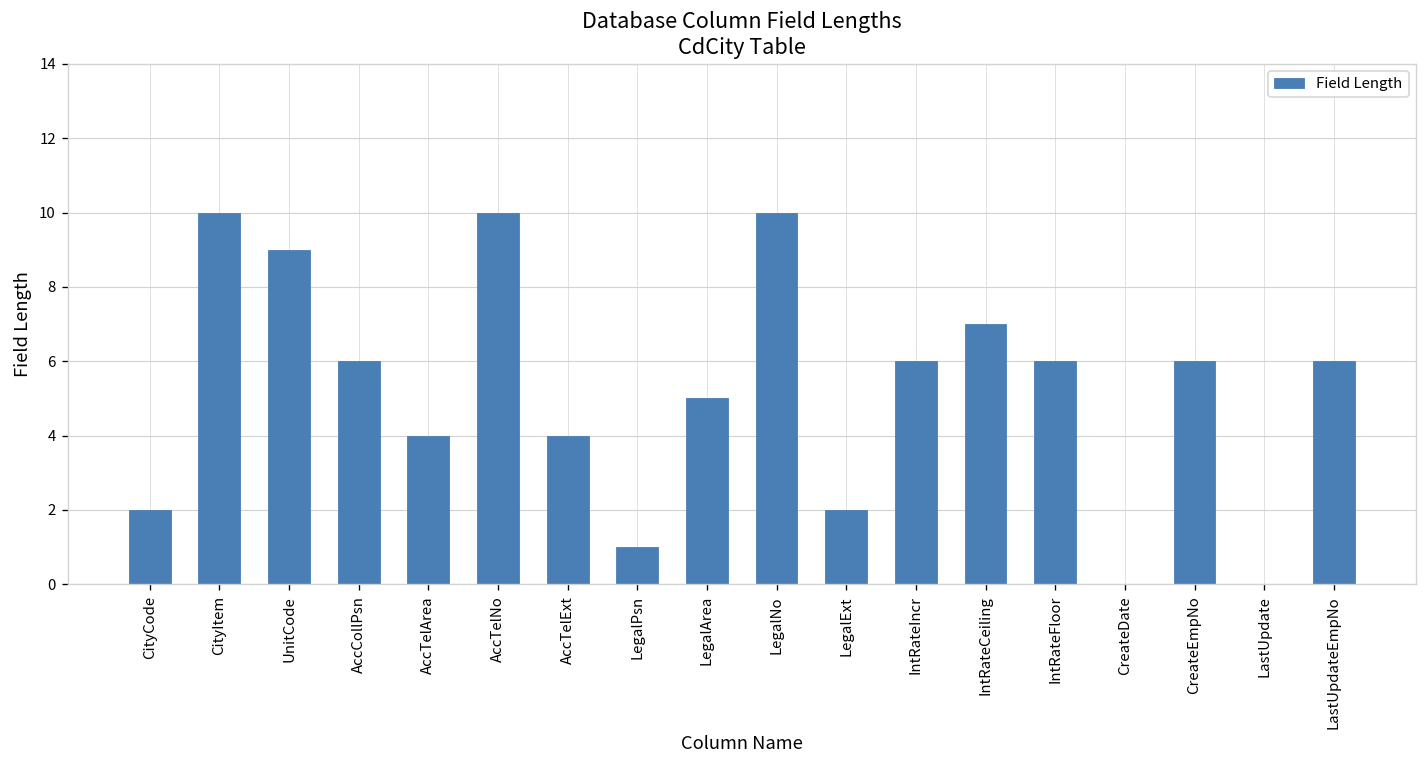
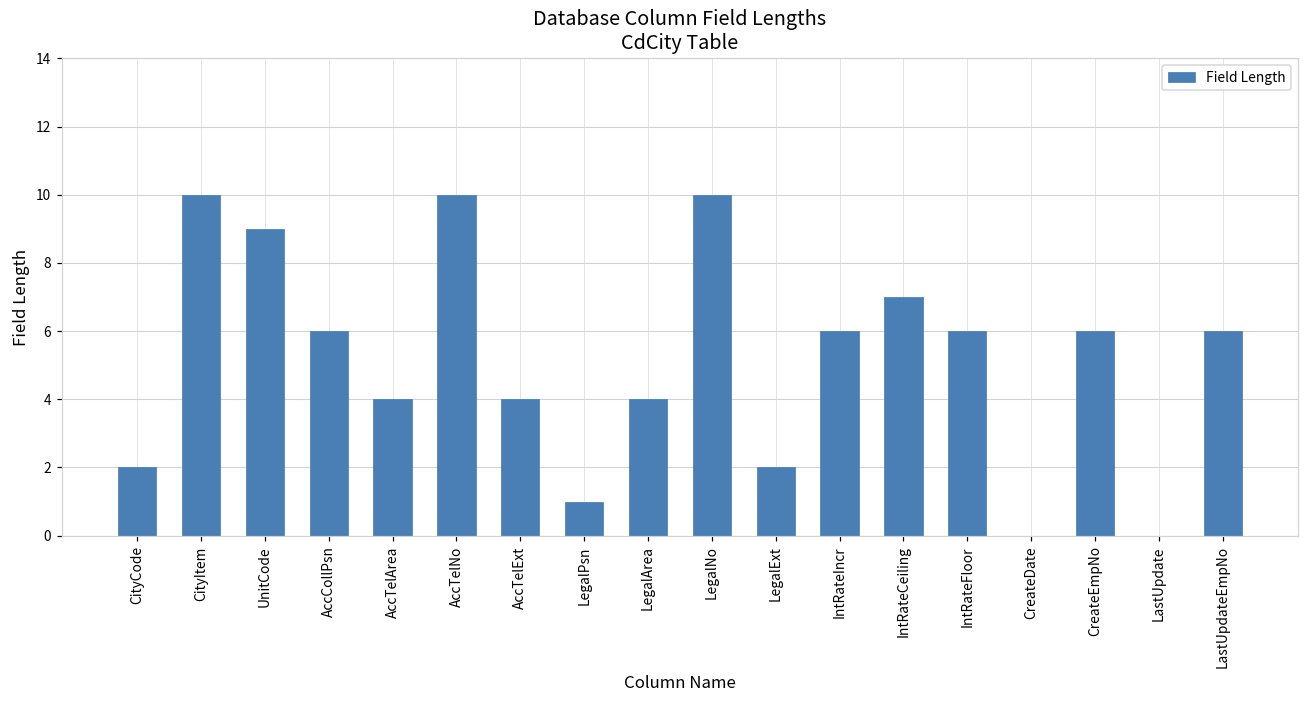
  {
    "CityCode": 2,
    "CityItem": 10,
    "UnitCode": 9,
    "AccCollPsn": 6,
    "AccTelArea": 4,
    "AccTelNo": 10,
    "AccTelExt": 4,
    "LegalPsn": 1,
-   "LegalArea": 5,
+   "LegalArea": 4,
    "LegalNo": 10,
    "LegalExt": 2,
    "IntRateIncr": 6,
    "IntRateCeiling": 7,
    "IntRateFloor": 6,
    "CreateDate": 0,
    "CreateEmpNo": 6,
    "LastUpdate": 0,
    "LastUpdateEmpNo": 6
  }
